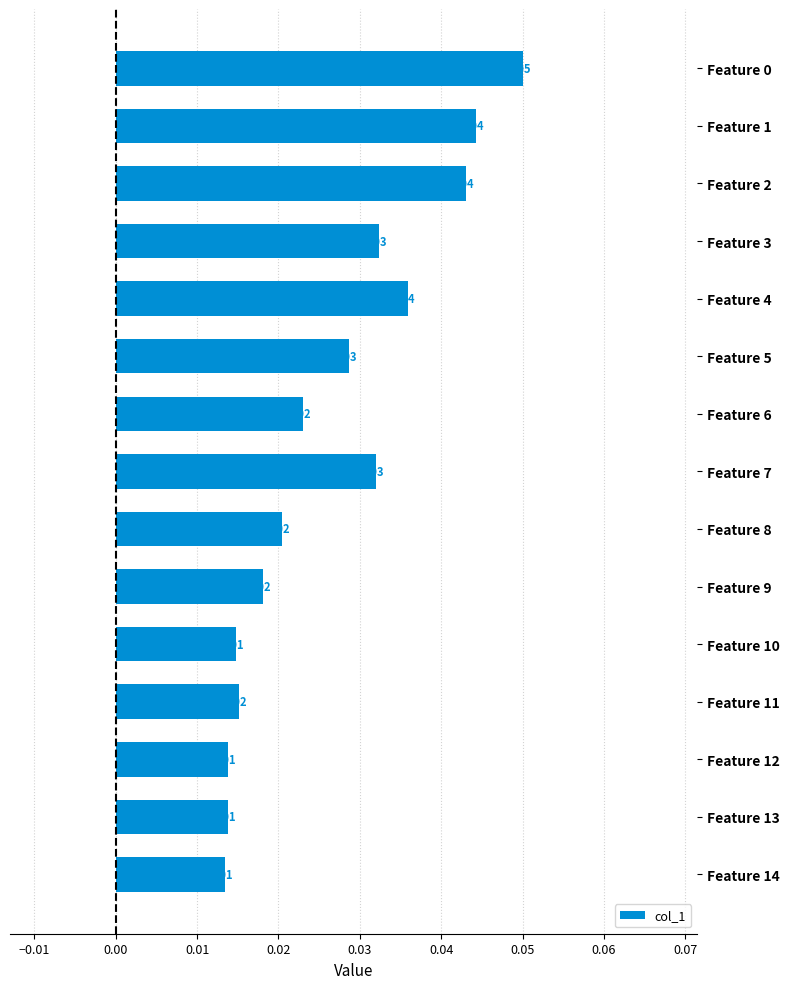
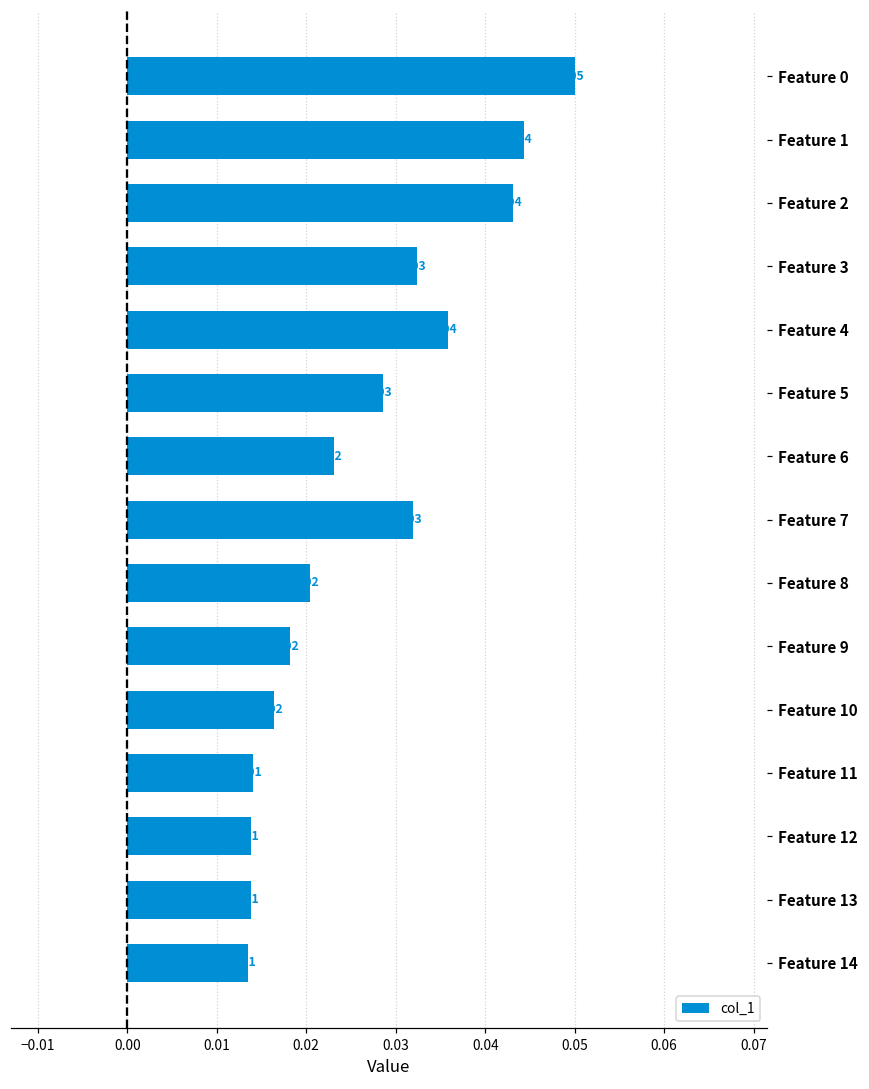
  {
    "Feature 0": 0.050,
    "Feature 1": 0.044,
    "Feature 2": 0.043,
    "Feature 3": 0.032,
    "Feature 4": 0.036,
    "Feature 5": 0.029,
    "Feature 6": 0.023,
    "Feature 7": 0.032,
    "Feature 8": 0.020,
    "Feature 9": 0.018,
-   "Feature 10": 0.015,
-   "Feature 11": 0.015,
+   "Feature 10": 0.016,
+   "Feature 11": 0.014,
    "Feature 12": 0.014,
    "Feature 13": 0.014,
    "Feature 14": 0.013
  }
